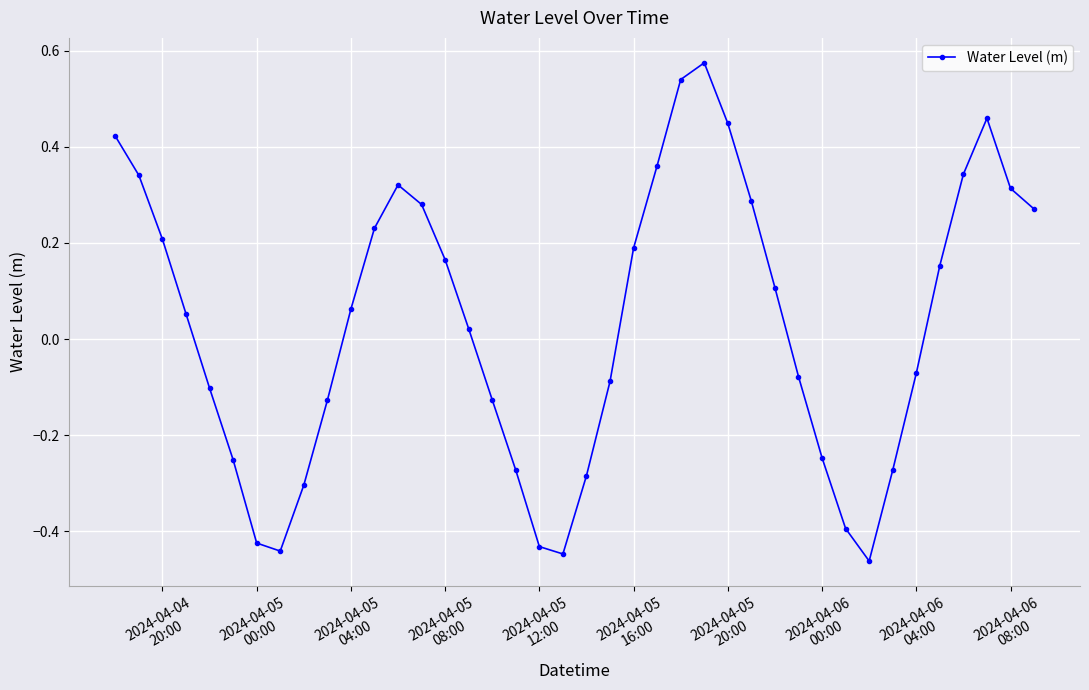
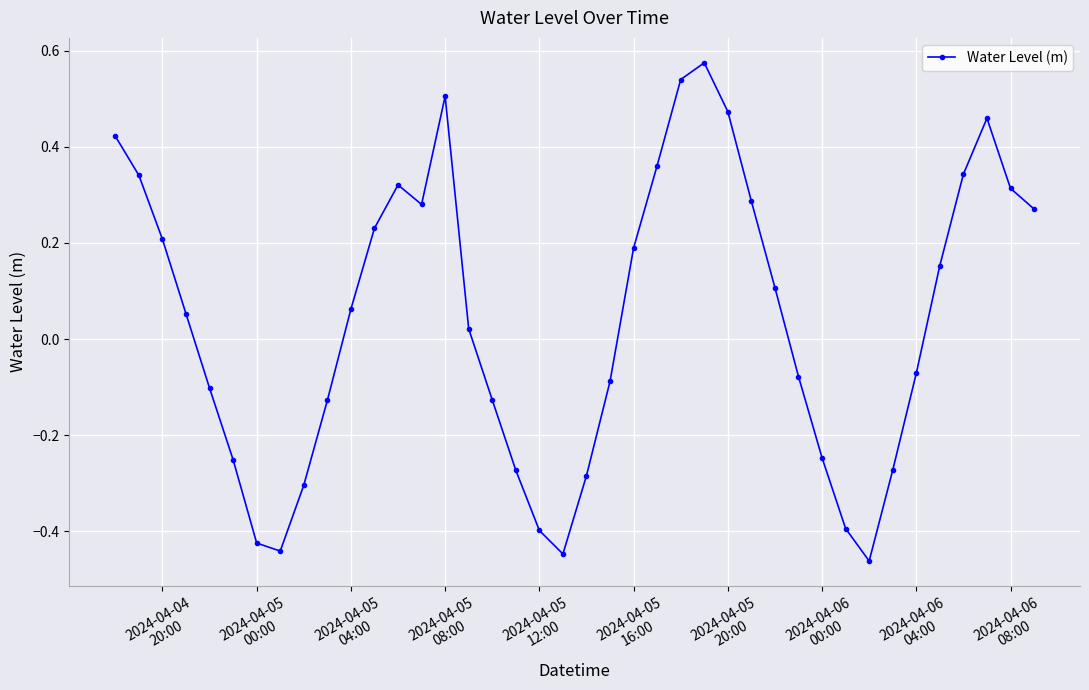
  {
    "2024-04-04 20:00": 0.21,
    "2024-04-05 00:00": -0.42,
    "2024-04-05 04:00": 0.06,
-   "2024-04-05 08:00": 0.16,
-   "2024-04-05 12:00": -0.43,
+   "2024-04-05 08:00": 0.51,
+   "2024-04-05 12:00": -0.40,
    "2024-04-05 16:00": 0.19,
-   "2024-04-05 20:00": 0.45,
+   "2024-04-05 20:00": 0.47,
    "2024-04-06 00:00": -0.25,
    "2024-04-06 04:00": -0.07,
    "2024-04-06 08:00": 0.31
  }
